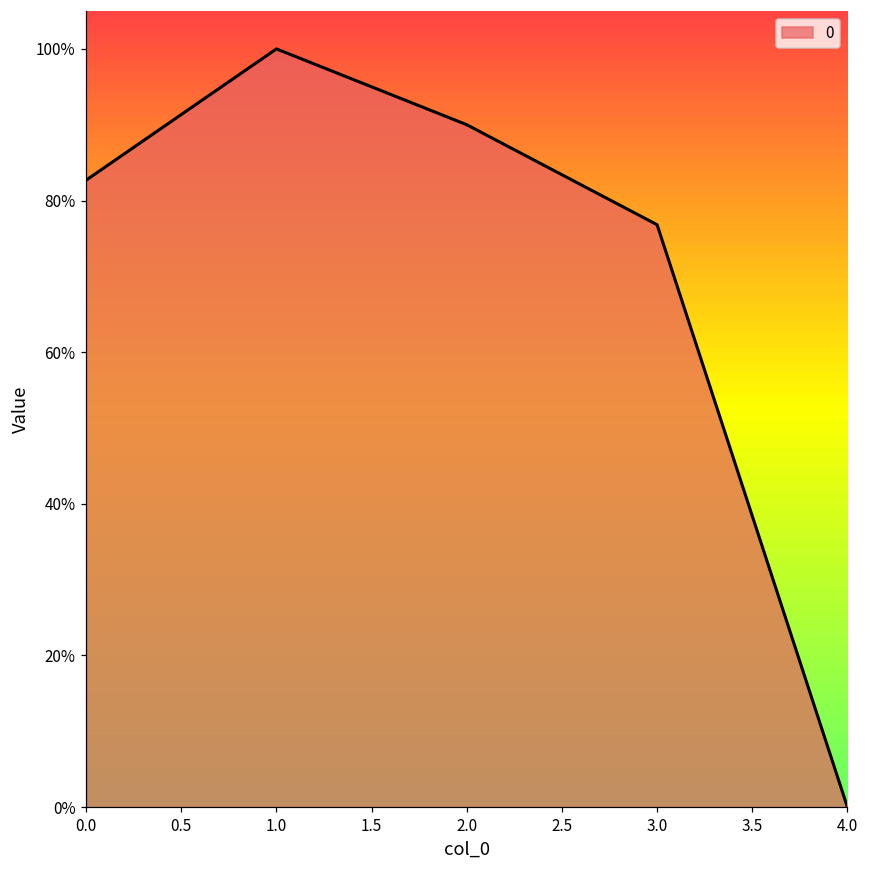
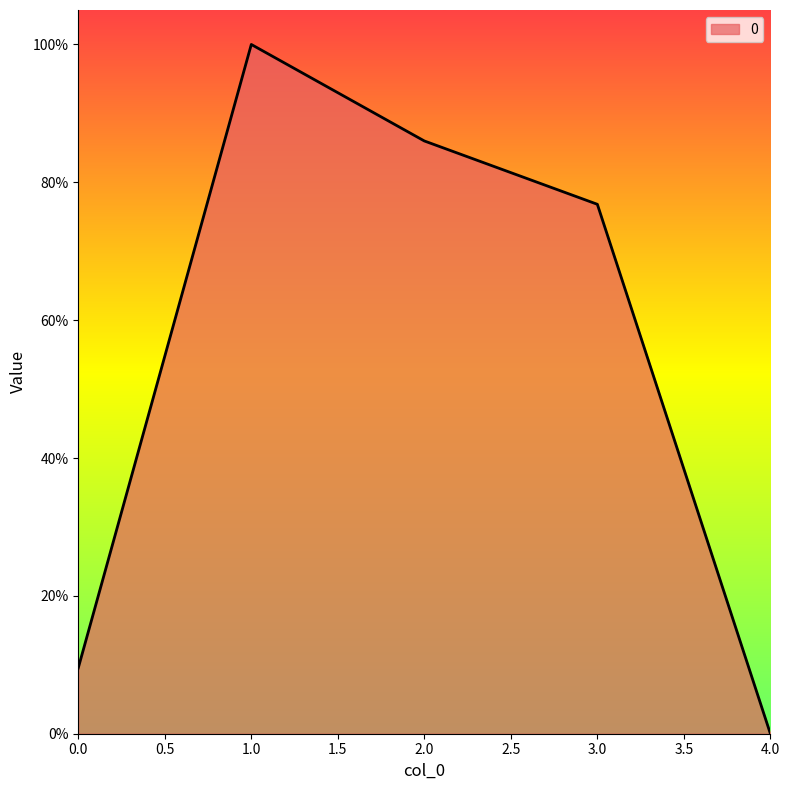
  {
-   "0.0": "83%",
+   "0.0": "10%",
    "1.0": "100%",
-   "2.0": "90%",
+   "2.0": "86%",
    "3.0": "77%",
    "4.0": "0%"
  }
